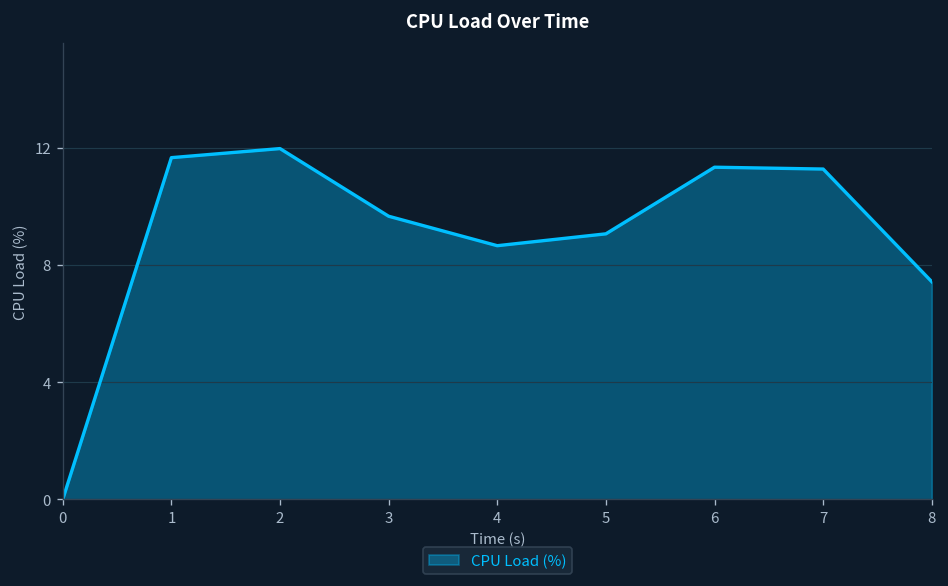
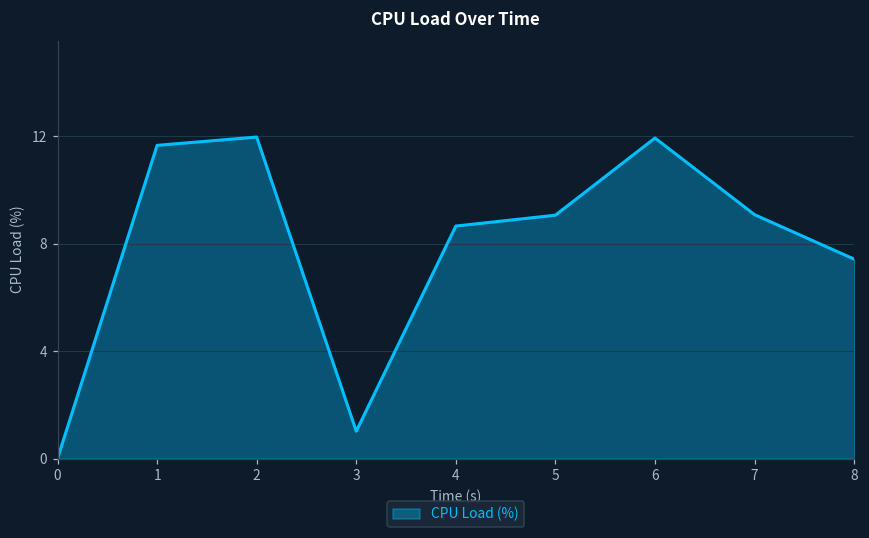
  {
    "0": 0.0,
    "1": 11.7,
    "2": 12.0,
-   "3": 9.7,
+   "3": 1.0,
    "4": 8.7,
    "5": 9.1,
-   "6": 11.3,
-   "7": 11.3,
+   "6": 11.9,
+   "7": 9.1,
    "8": 7.4
  }
